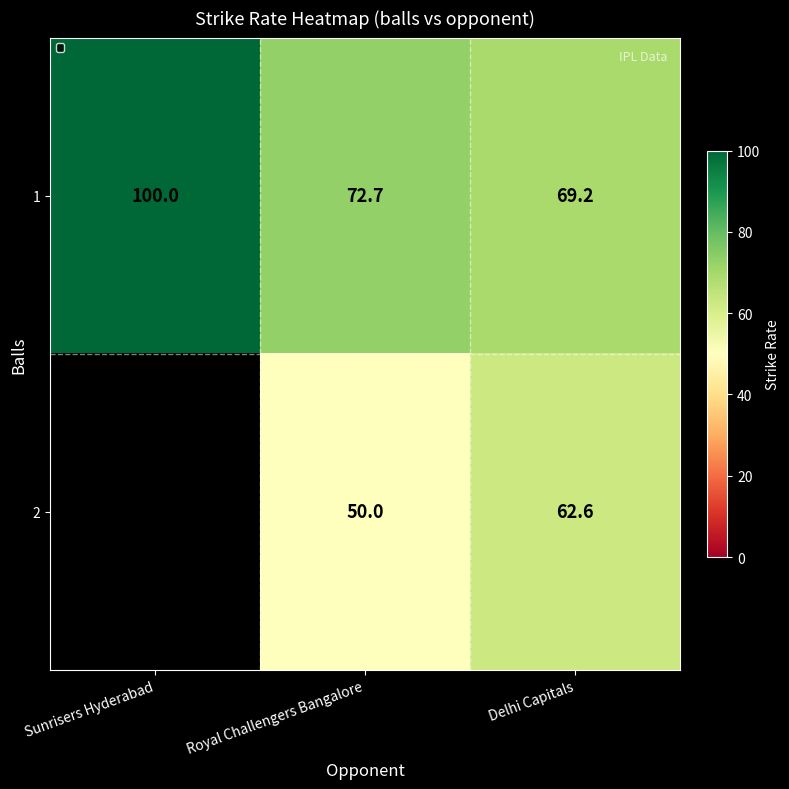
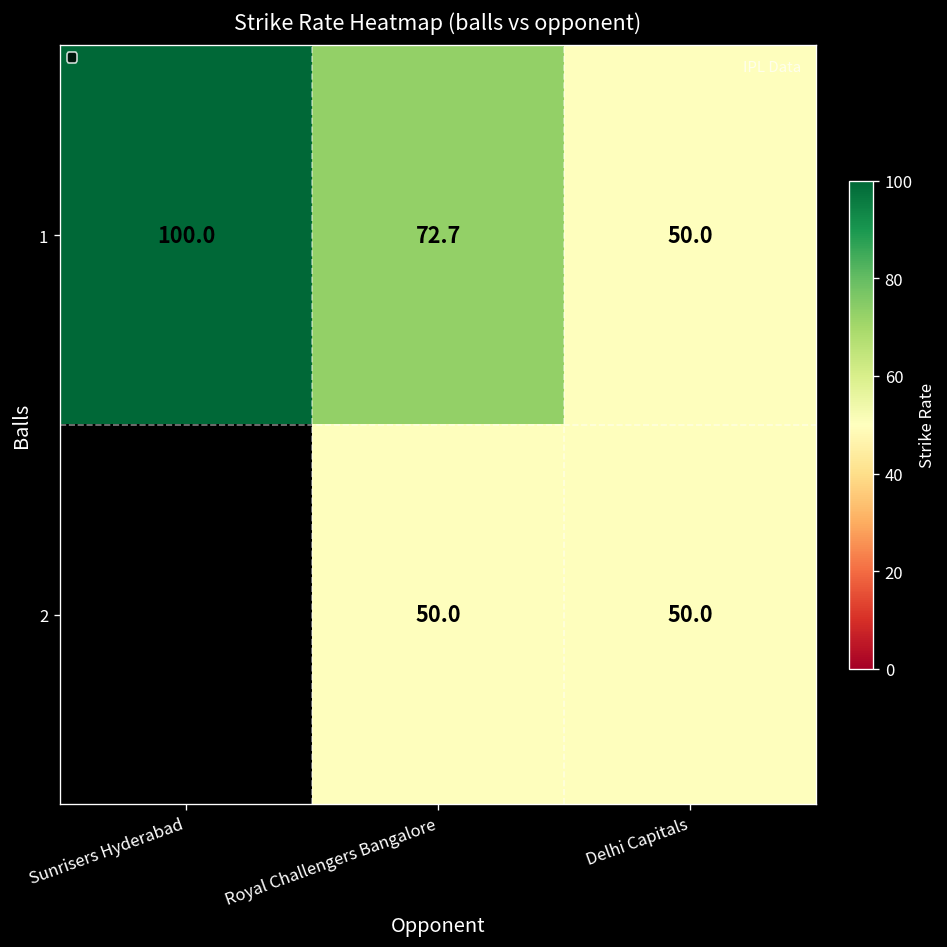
  {
    "1": {
      "Sunrisers Hyderabad": 100.0,
      "Royal Challengers Bangalore": 72.7,
-     "Delhi Capitals": 69.2
+     "Delhi Capitals": 50.0
    },
    "2": {
      "Royal Challengers Bangalore": 50.0,
-     "Delhi Capitals": 62.6
+     "Delhi Capitals": 50.0
    }
  }
